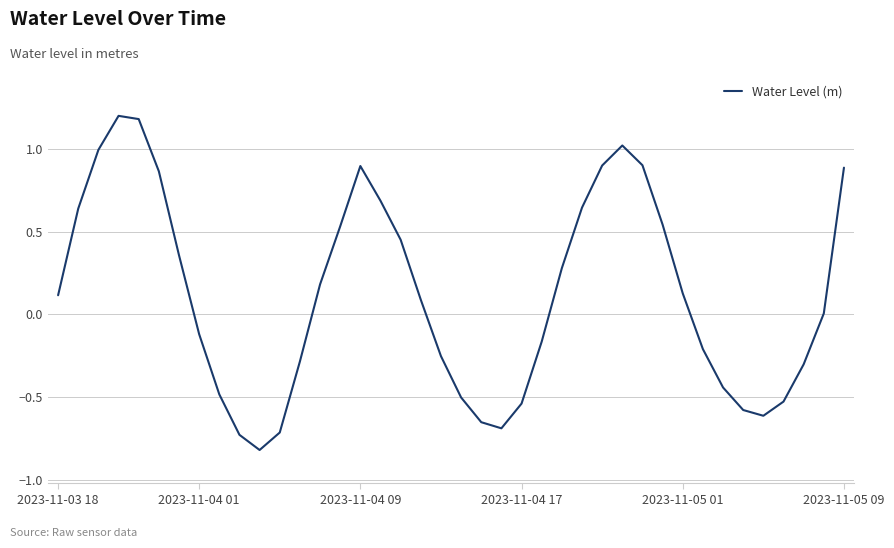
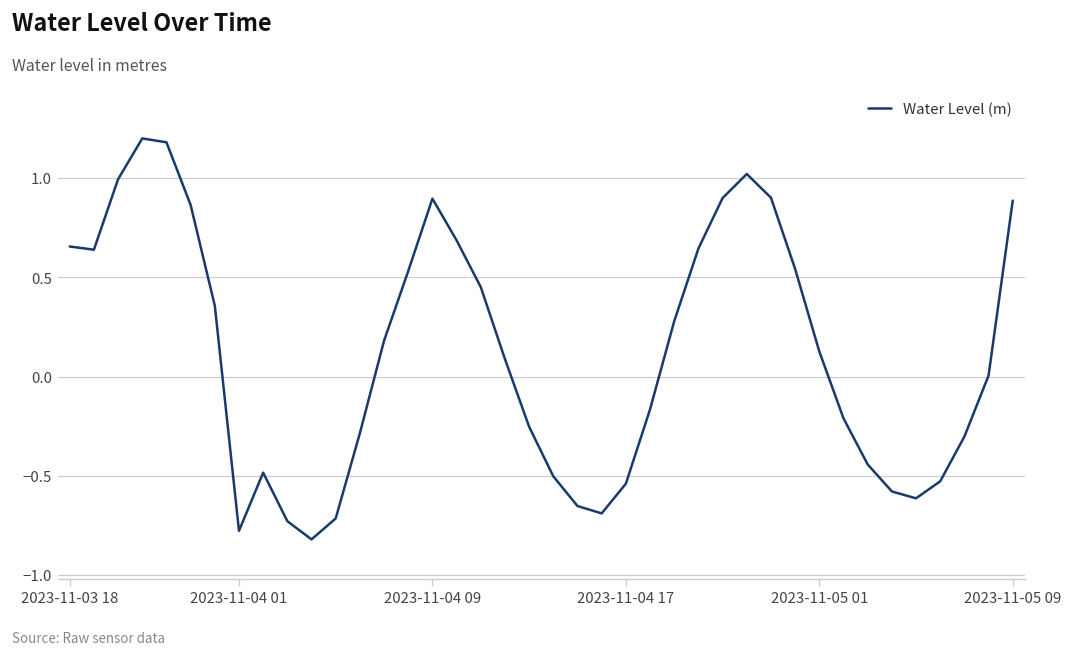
  {
-   "2023-11-03 18": 0.12,
-   "2023-11-04 01": -0.12,
+   "2023-11-03 18": 0.66,
+   "2023-11-04 01": -0.78,
    "2023-11-04 09": 0.90,
    "2023-11-04 17": -0.54,
    "2023-11-05 01": 0.13,
    "2023-11-05 09": 0.89
  }
